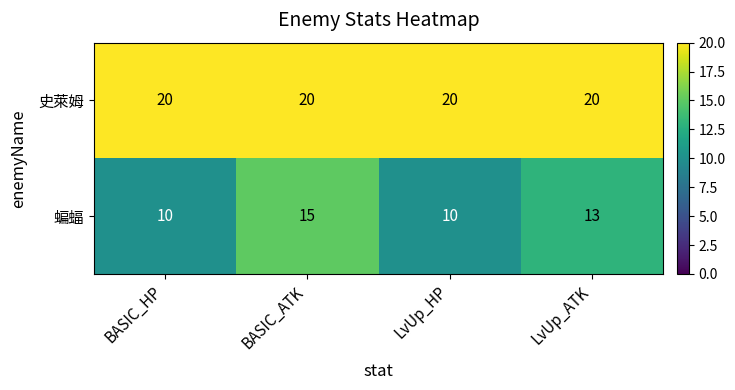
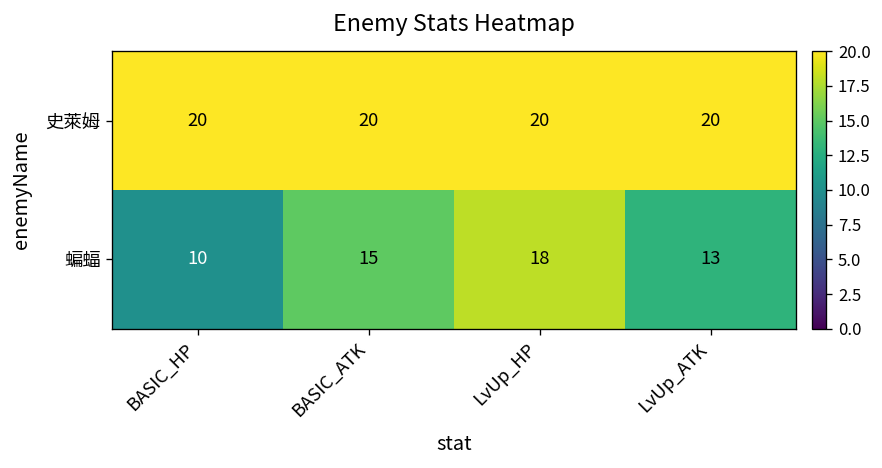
  {
    "史萊姆": {
      "BASIC_HP": 20,
      "BASIC_ATK": 20,
      "LvUp_HP": 20,
      "LvUp_ATK": 20
    },
    "蝙蝠": {
      "BASIC_HP": 10,
      "BASIC_ATK": 15,
-     "LvUp_HP": 10,
+     "LvUp_HP": 18,
      "LvUp_ATK": 13
    }
  }
